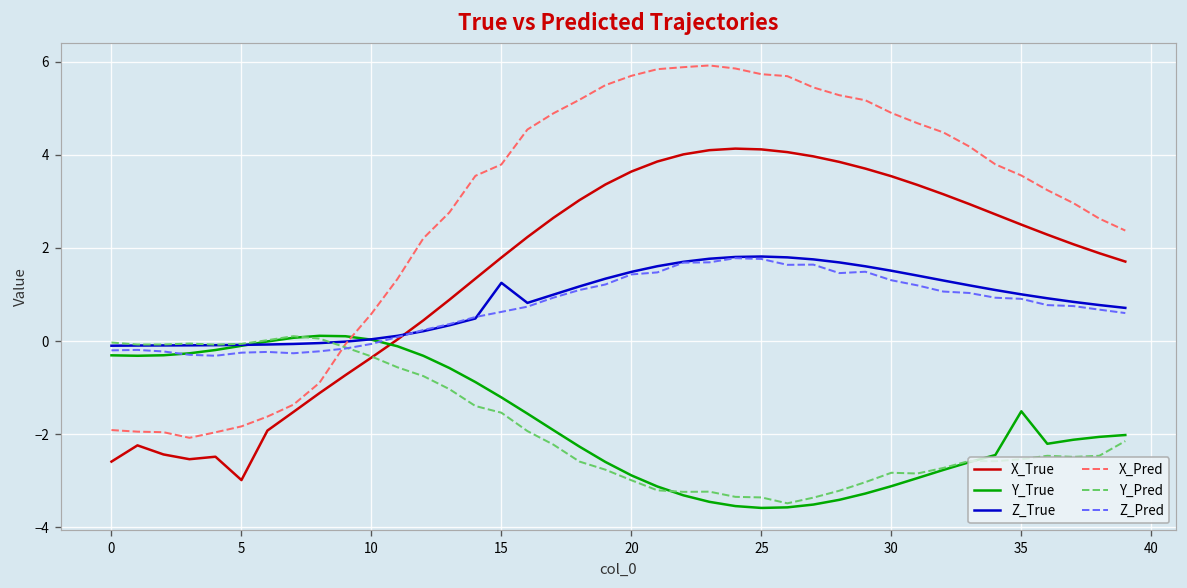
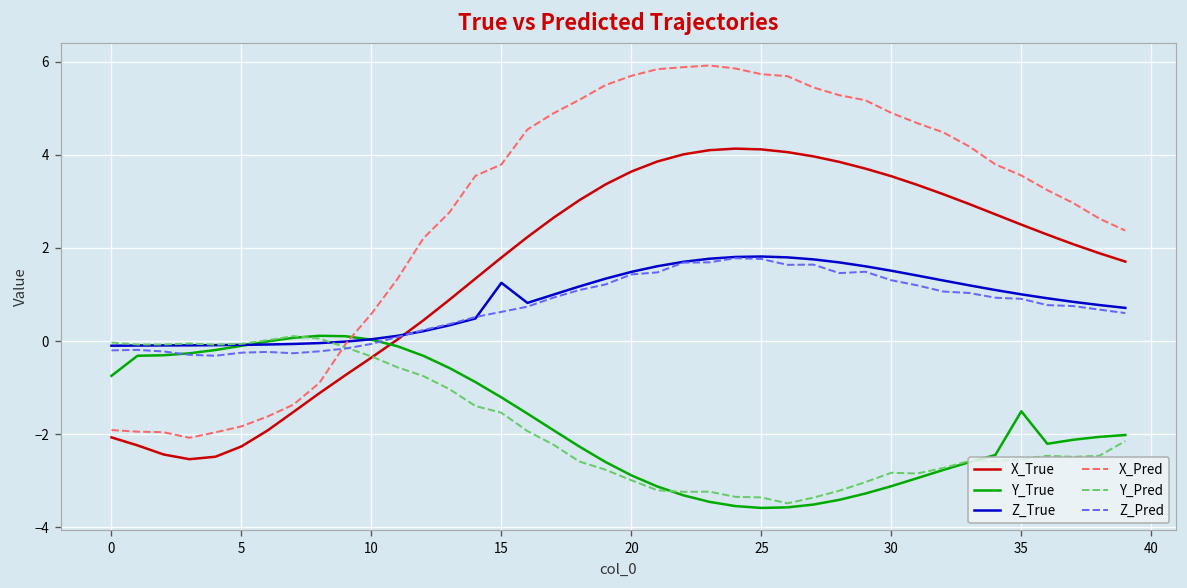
  {
    "X_True": {
-     "0": -2.6,
-     "5": -3.0,
+     "0": -2.1,
+     "5": -2.3,
      "15": 1.8,
      "20": 3.6,
      "25": 4.1,
      "30": 3.5,
      "35": 2.5
    },
    "Y_True": {
-     "0": -0.3,
+     "0": -0.7,
      "15": -1.2,
      "20": -2.9,
      "25": -3.6,
      "30": -3.1,
      "35": -1.5
    },
    "Z_True": {
      "0": -0.1,
      "15": 1.3,
      "30": 1.5,
      "35": 1.0
    },
    "X_Pred": {
      "0": -1.9,
      "5": -1.8,
      "10": 0.6,
      "15": 3.8,
      "20": 5.7,
      "25": 5.7,
      "30": 4.9,
      "35": 3.6
    },
    "Y_Pred": {
      "0": 0.0,
      "15": -1.5,
      "20": -3.0,
      "25": -3.4,
      "30": -2.8,
      "35": -2.5
    },
    "Z_Pred": {
      "0": -0.2,
      "5": -0.2,
      "10": -0.1,
      "15": 0.6,
      "30": 1.3,
      "35": 0.9
    }
  }
